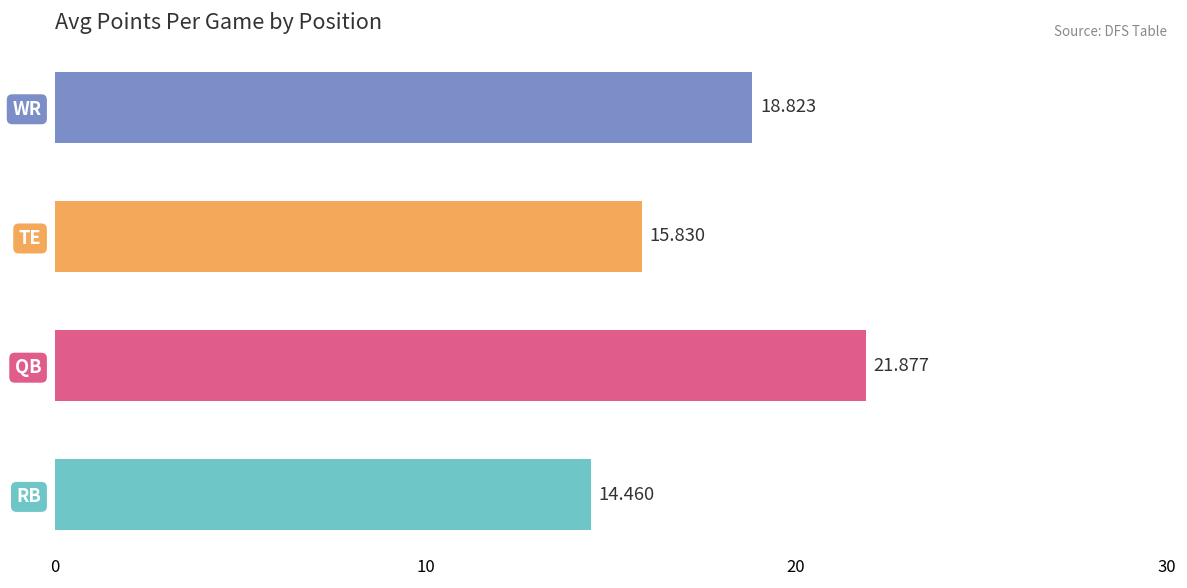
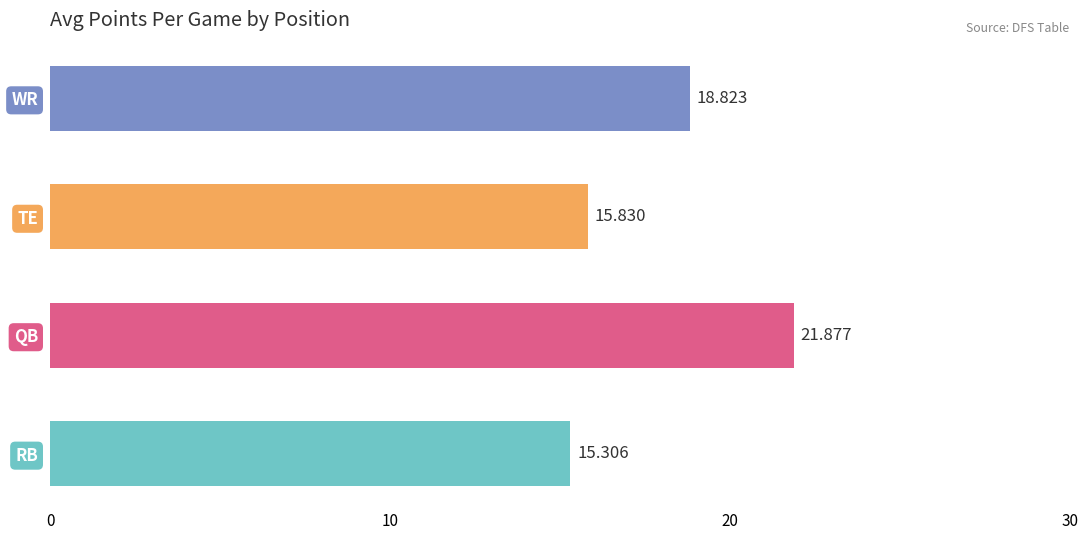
  {
    "WR": 18.823,
    "TE": 15.830,
    "QB": 21.877,
-   "RB": 14.460
+   "RB": 15.306
  }
